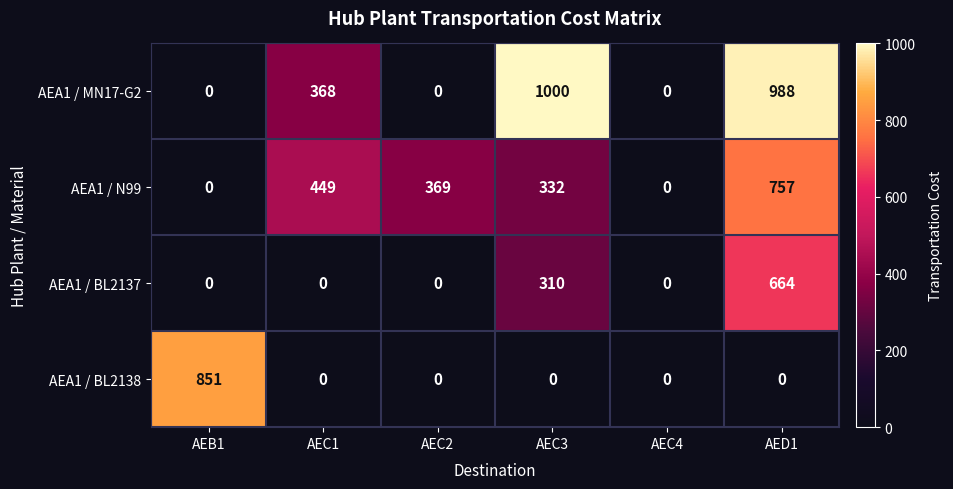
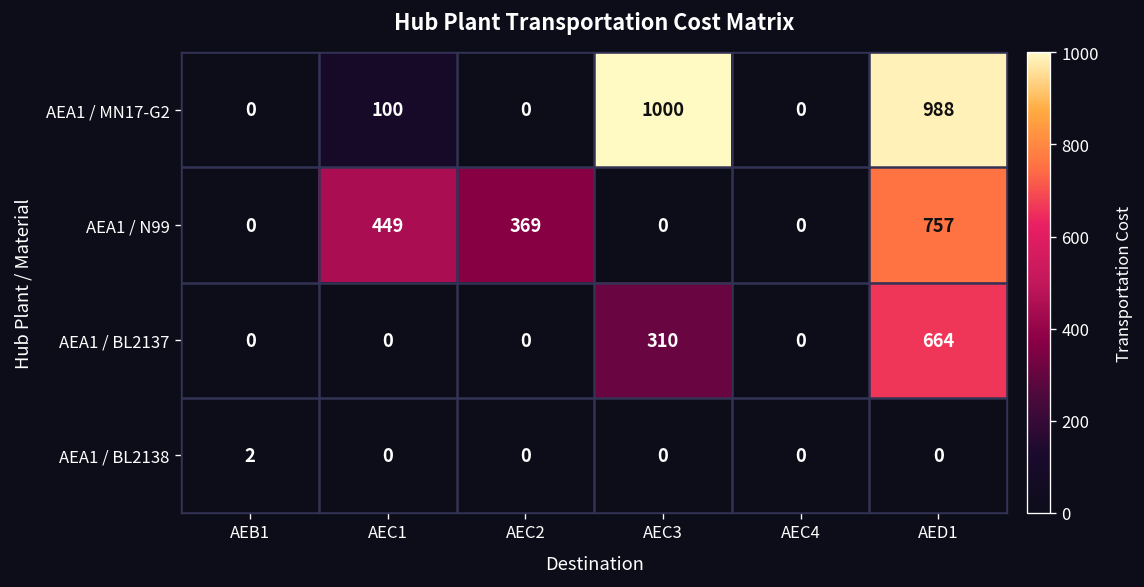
  {
    "AEA1 / MN17-G2": {
      "AEB1": 0,
-     "AEC1": 368,
+     "AEC1": 100,
      "AEC2": 0,
      "AEC3": 1000,
      "AEC4": 0,
      "AED1": 988
    },
    "AEA1 / N99": {
      "AEB1": 0,
      "AEC1": 449,
      "AEC2": 369,
-     "AEC3": 332,
+     "AEC3": 0,
      "AEC4": 0,
      "AED1": 757
    },
    "AEA1 / BL2137": {
      "AEB1": 0,
      "AEC1": 0,
      "AEC2": 0,
      "AEC3": 310,
      "AEC4": 0,
      "AED1": 664
    },
    "AEA1 / BL2138": {
-     "AEB1": 851,
+     "AEB1": 2,
      "AEC1": 0,
      "AEC2": 0,
      "AEC3": 0,
      "AEC4": 0,
      "AED1": 0
    }
  }
